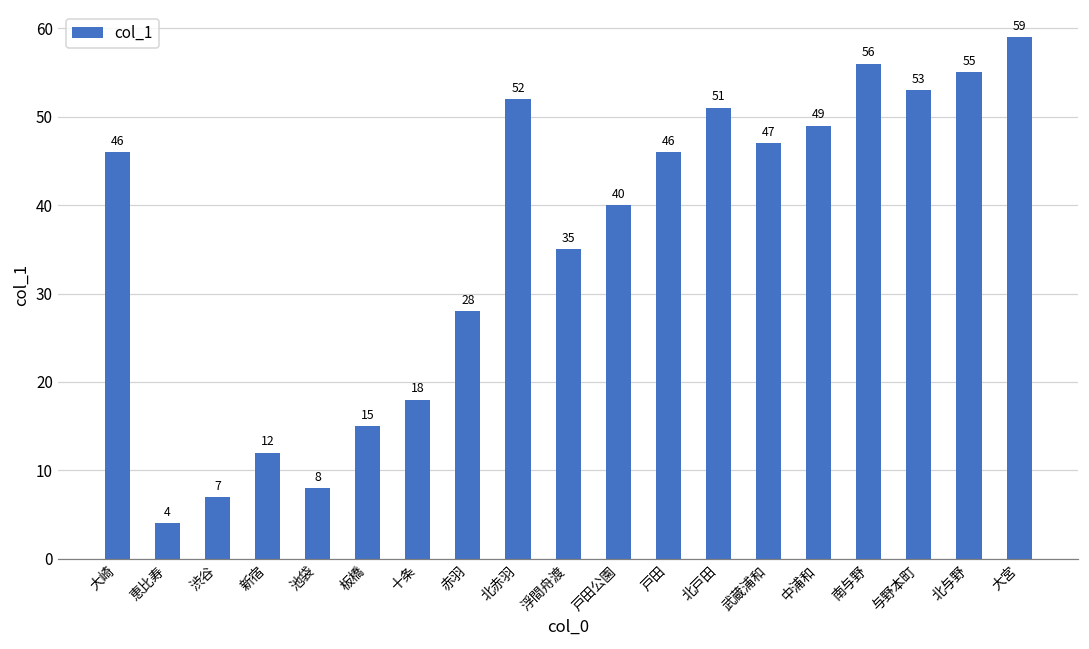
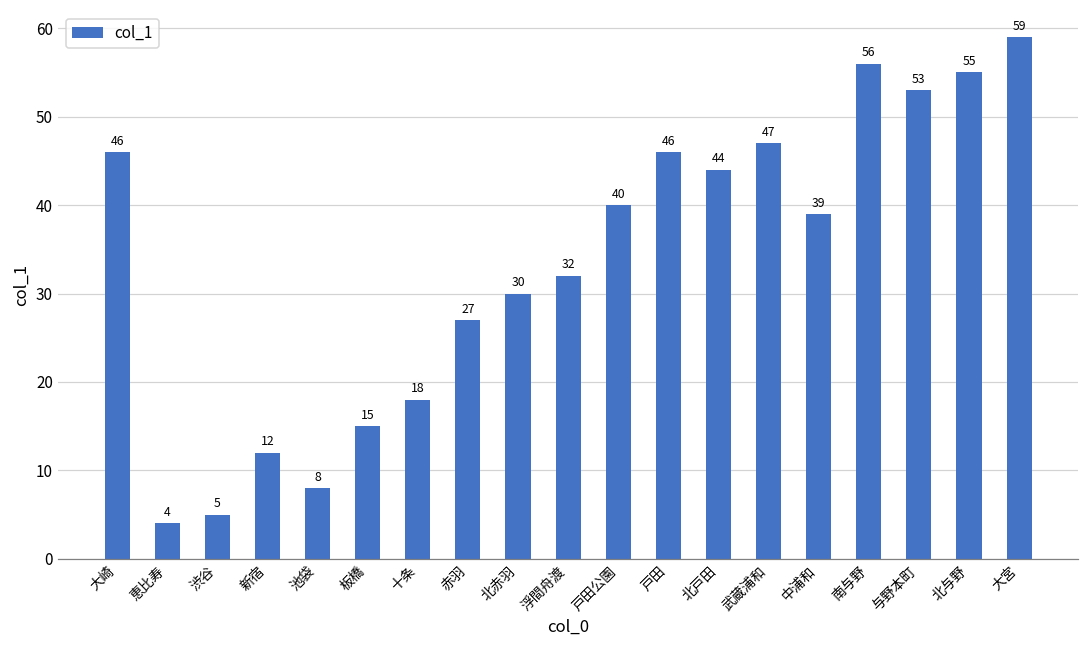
  {
    "大崎": 46,
    "恵比寿": 4,
-   "渋谷": 7,
+   "渋谷": 5,
    "新宿": 12,
    "池袋": 8,
    "板橋": 15,
    "十条": 18,
-   "赤羽": 28,
-   "北赤羽": 52,
-   "浮間舟渡": 35,
+   "赤羽": 27,
+   "北赤羽": 30,
+   "浮間舟渡": 32,
    "戸田公園": 40,
    "戸田": 46,
-   "北戸田": 51,
+   "北戸田": 44,
    "武蔵浦和": 47,
-   "中浦和": 49,
+   "中浦和": 39,
    "南与野": 56,
    "与野本町": 53,
    "北与野": 55,
    "大宮": 59
  }
